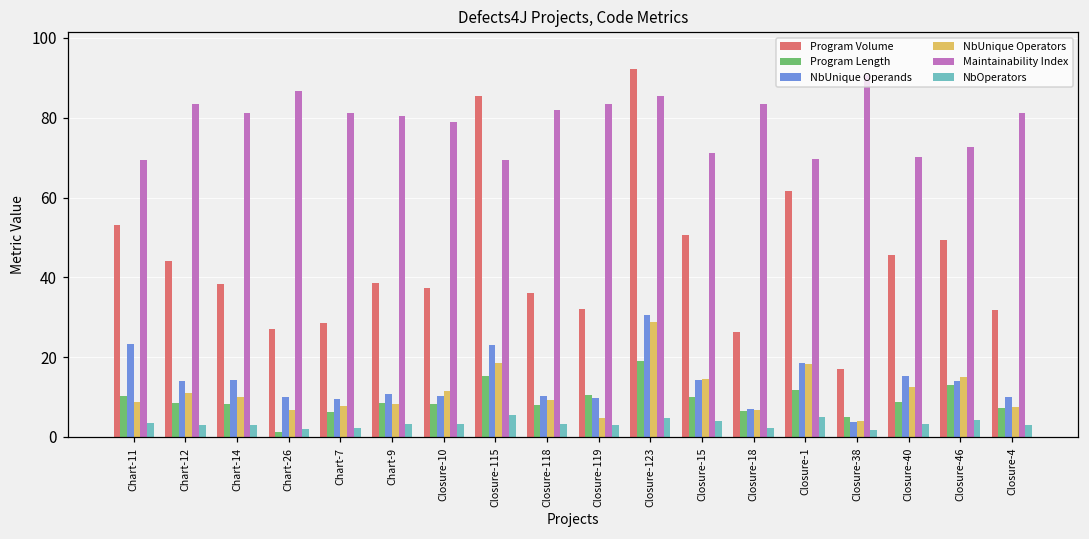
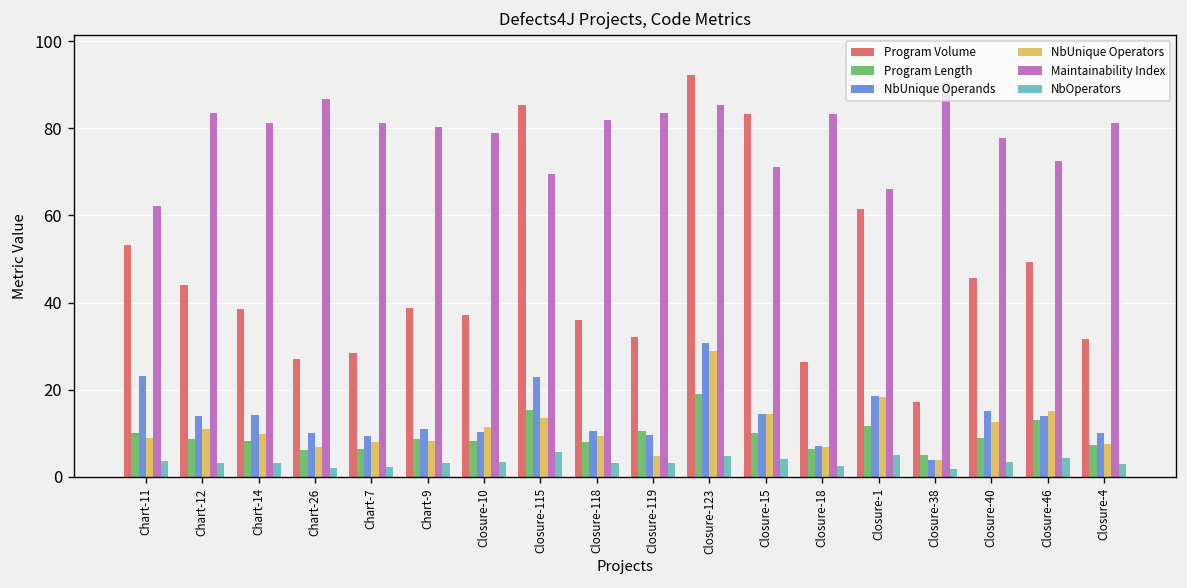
  {
    "Program Volume": {
      "Chart-11": 53,
      "Chart-12": 44,
      "Chart-14": 38,
      "Chart-26": 27,
      "Chart-7": 28,
      "Chart-9": 39,
      "Closure-10": 37,
      "Closure-115": 85,
      "Closure-118": 36,
      "Closure-119": 32,
      "Closure-123": 92,
-     "Closure-15": 51,
+     "Closure-15": 83,
      "Closure-18": 26,
      "Closure-1": 62,
      "Closure-38": 17,
      "Closure-40": 46,
      "Closure-46": 49,
      "Closure-4": 32
    },
    "Program Length": {
      "Chart-11": 10,
      "Chart-12": 9,
      "Chart-14": 8,
-     "Chart-26": 1,
+     "Chart-26": 6,
      "Chart-7": 6,
      "Chart-9": 9,
      "Closure-10": 8,
      "Closure-115": 15,
      "Closure-118": 8,
      "Closure-119": 11,
      "Closure-123": 19,
      "Closure-15": 10,
      "Closure-18": 6,
      "Closure-1": 12,
      "Closure-38": 5,
      "Closure-40": 9,
      "Closure-46": 13,
      "Closure-4": 7
    },
    "NbUnique Operators": {
      "Chart-11": 9,
      "Chart-12": 11,
      "Chart-14": 10,
      "Chart-26": 7,
      "Chart-7": 8,
      "Chart-9": 8,
      "Closure-10": 11,
-     "Closure-115": 19,
+     "Closure-115": 14,
      "Closure-118": 9,
      "Closure-119": 5,
      "Closure-123": 29,
      "Closure-15": 14,
      "Closure-18": 7,
      "Closure-1": 18,
      "Closure-38": 4,
      "Closure-40": 12,
      "Closure-46": 15,
      "Closure-4": 8
    },
    "Maintainability Index": {
-     "Chart-11": 69,
+     "Chart-11": 62,
      "Chart-12": 83,
      "Chart-14": 81,
      "Chart-26": 87,
      "Chart-7": 81,
      "Chart-9": 80,
      "Closure-10": 79,
      "Closure-115": 70,
      "Closure-118": 82,
      "Closure-119": 84,
      "Closure-123": 85,
      "Closure-15": 71,
      "Closure-18": 83,
-     "Closure-1": 70,
-     "Closure-40": 70,
+     "Closure-1": 66,
+     "Closure-40": 78,
      "Closure-46": 73,
      "Closure-4": 81
    }
  }
